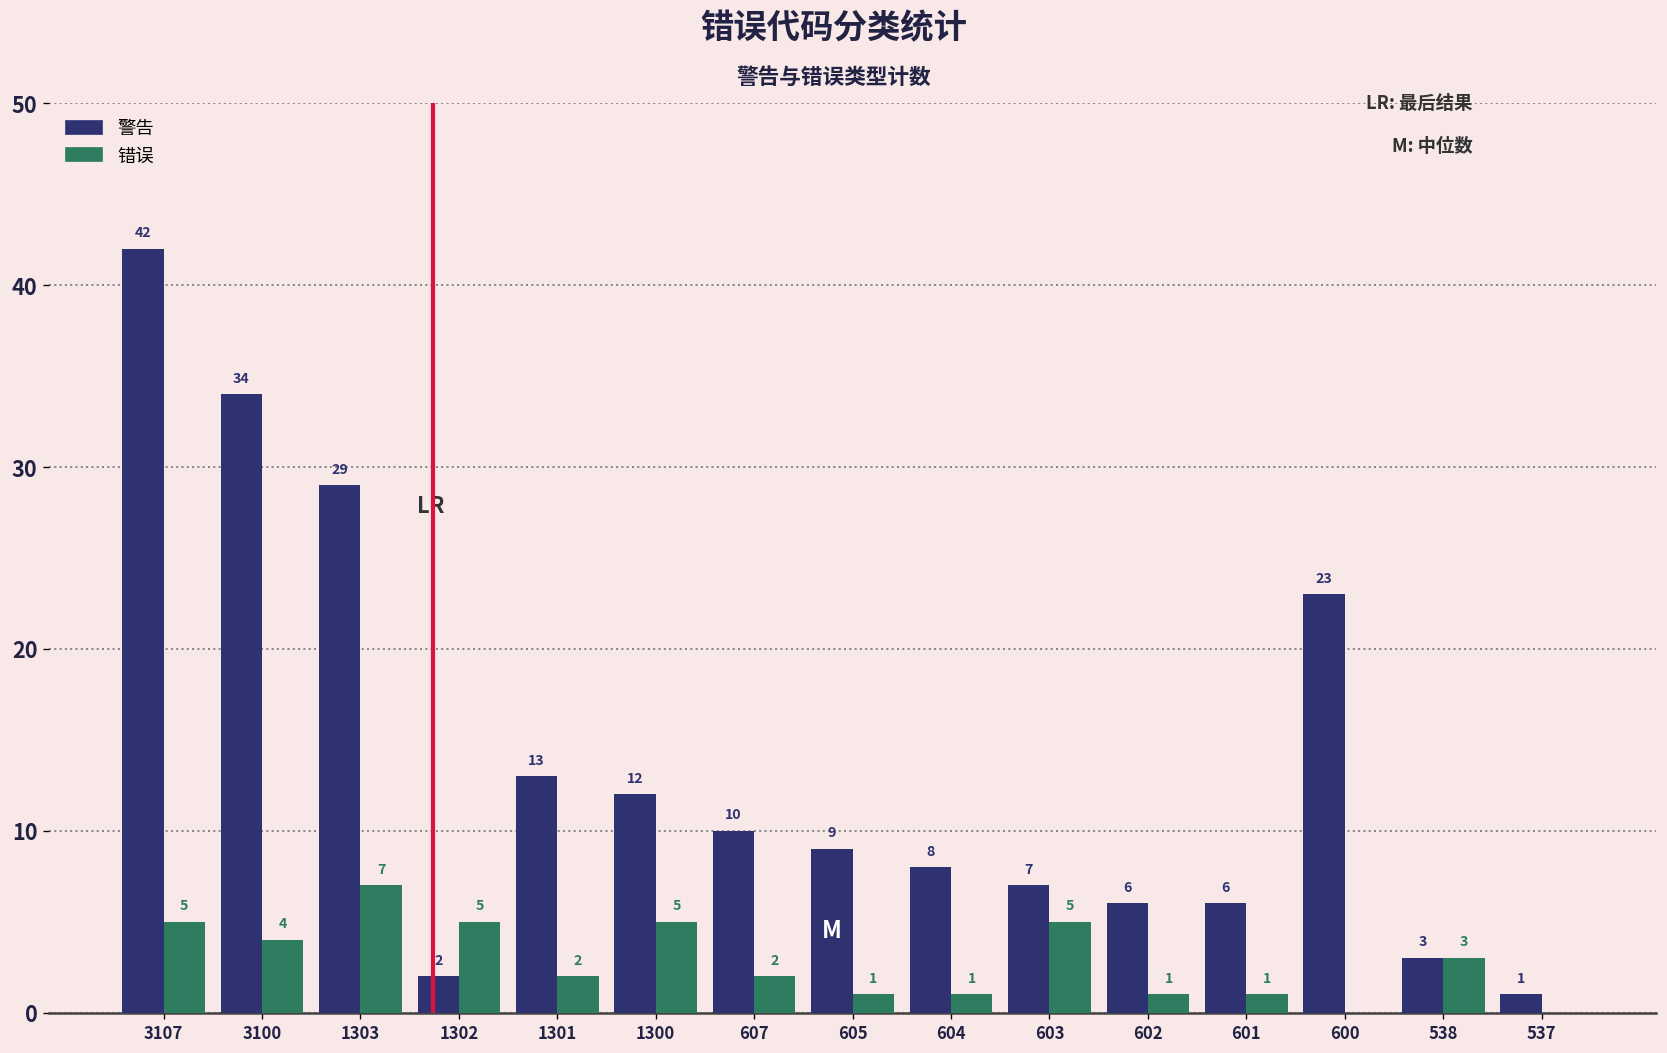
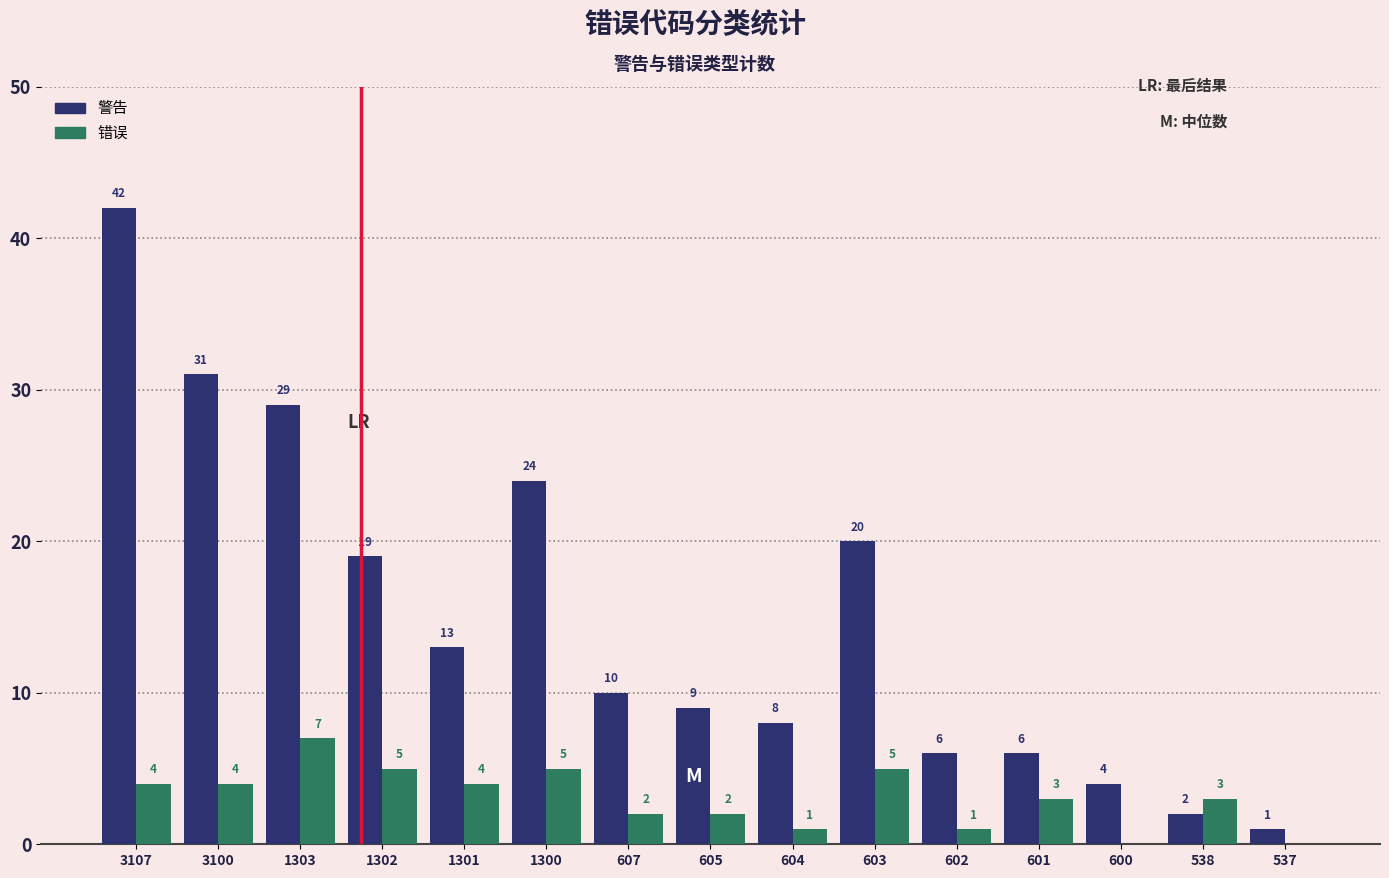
  {
    "警告": {
      "3107": 42,
-     "3100": 34,
+     "3100": 31,
      "1303": 29,
-     "1302": 2,
+     "1302": 19,
      "1301": 13,
-     "1300": 12,
+     "1300": 24,
      "607": 10,
      "605": 9,
      "604": 8,
-     "603": 7,
+     "603": 20,
      "602": 6,
      "601": 6,
-     "600": 23,
-     "538": 3,
+     "600": 4,
+     "538": 2,
      "537": 1
    },
    "错误": {
-     "3107": 5,
+     "3107": 4,
      "3100": 4,
      "1303": 7,
      "1302": 5,
-     "1301": 2,
+     "1301": 4,
      "1300": 5,
      "607": 2,
-     "605": 1,
+     "605": 2,
      "604": 1,
      "603": 5,
      "602": 1,
-     "601": 1,
+     "601": 3,
      "538": 3
    }
  }
